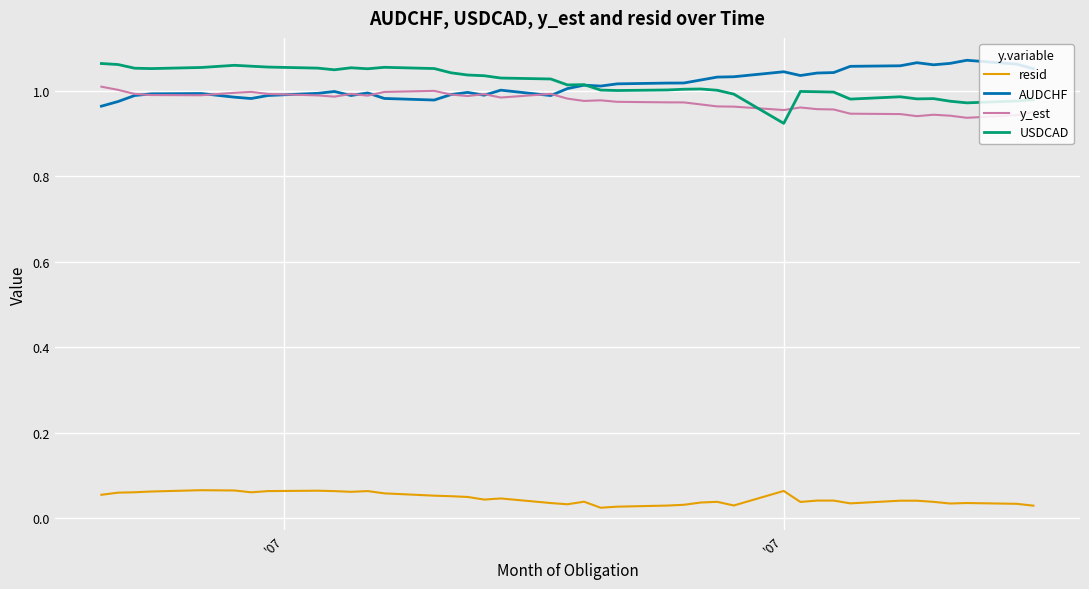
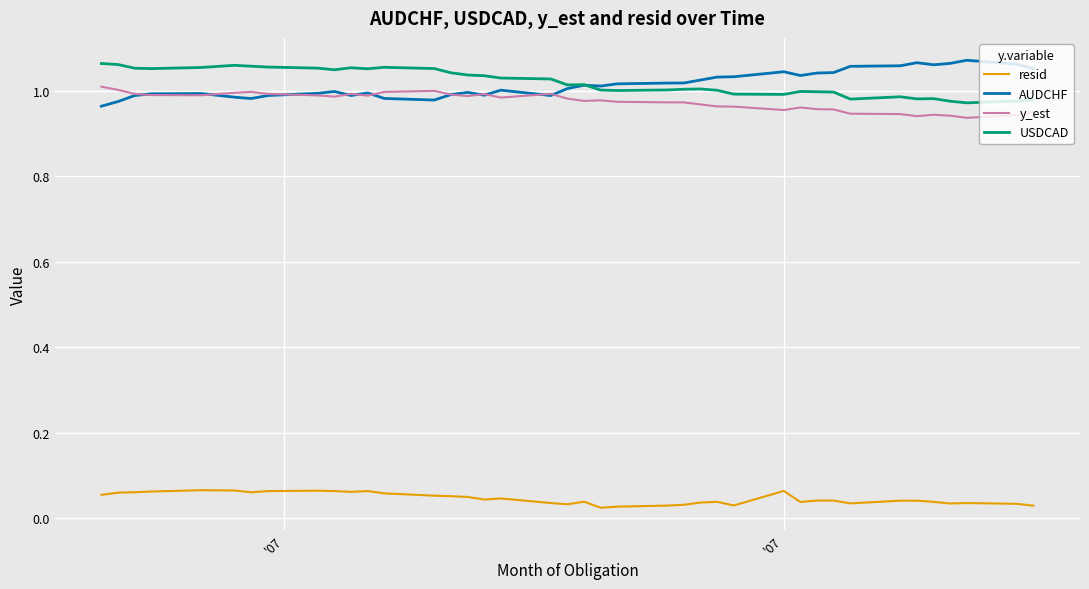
  {
    "resid": {
      "'07": 0.06
    },
    "AUDCHF": {
      "'07": 1.04
    },
    "y_est": {
      "'07": 0.95
    },
    "USDCAD": {
-     "'07": 0.92
+     "'07": 0.99
    }
  }
